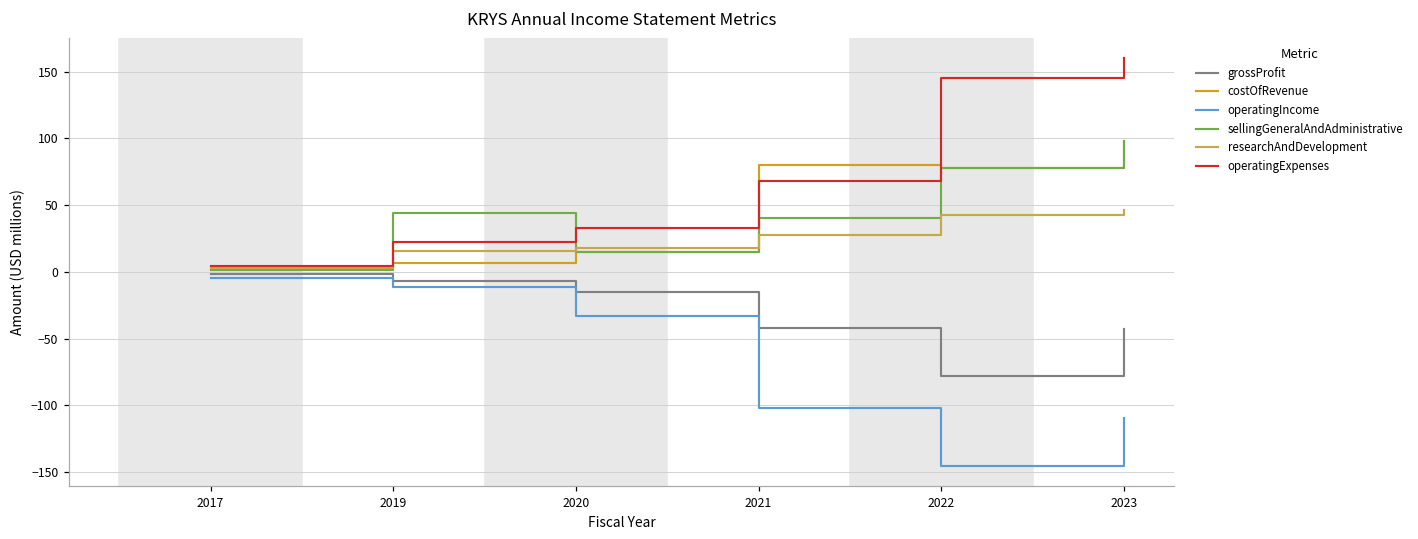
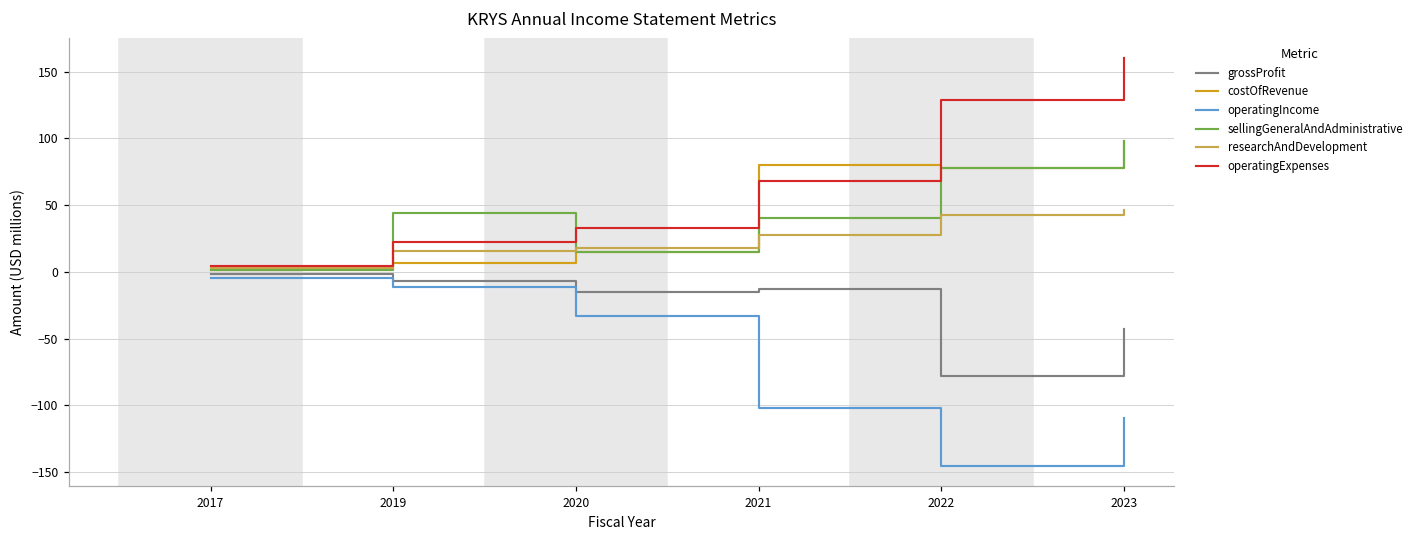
  {
    "grossProfit": {
      "2017": -2,
      "2019": -7,
      "2020": -15,
-     "2021": -42,
+     "2021": -13,
      "2022": -78,
      "2023": -43
    },
    "operatingIncome": {
      "2017": -5,
      "2019": -11,
      "2020": -33,
      "2021": -102,
      "2022": -145,
      "2023": -110
    },
    "sellingGeneralAndAdministrative": {
      "2019": 44,
      "2021": 40
    },
    "operatingExpenses": {
      "2019": 22,
      "2020": 33,
      "2021": 68,
-     "2022": 145,
+     "2022": 129,
      "2023": 160
    }
  }
